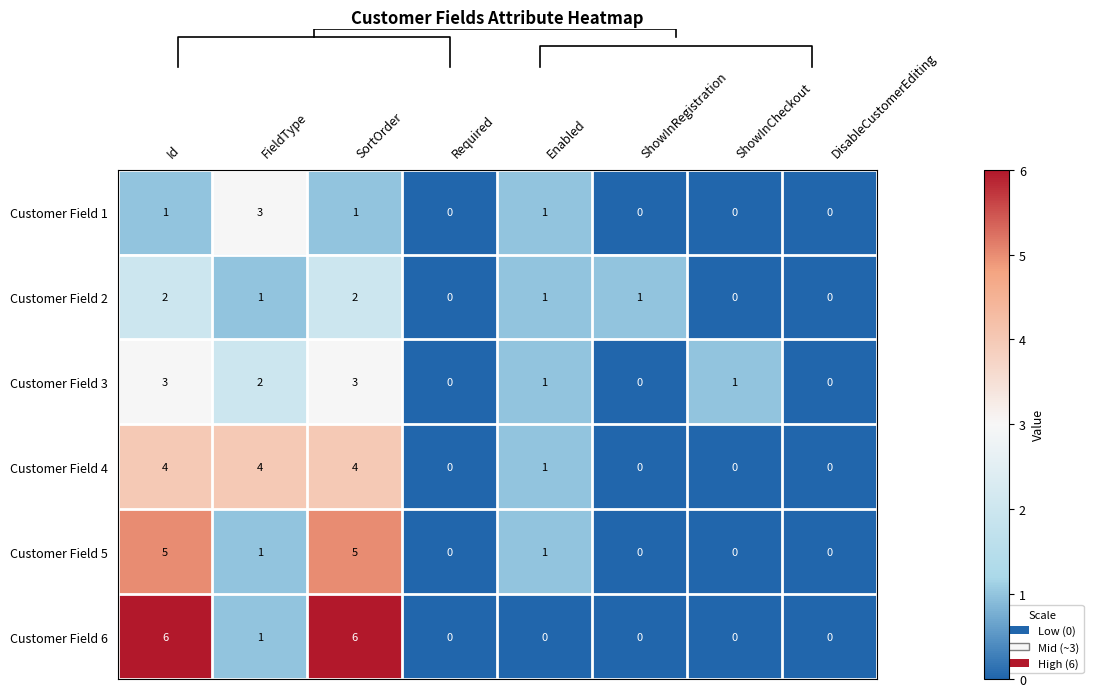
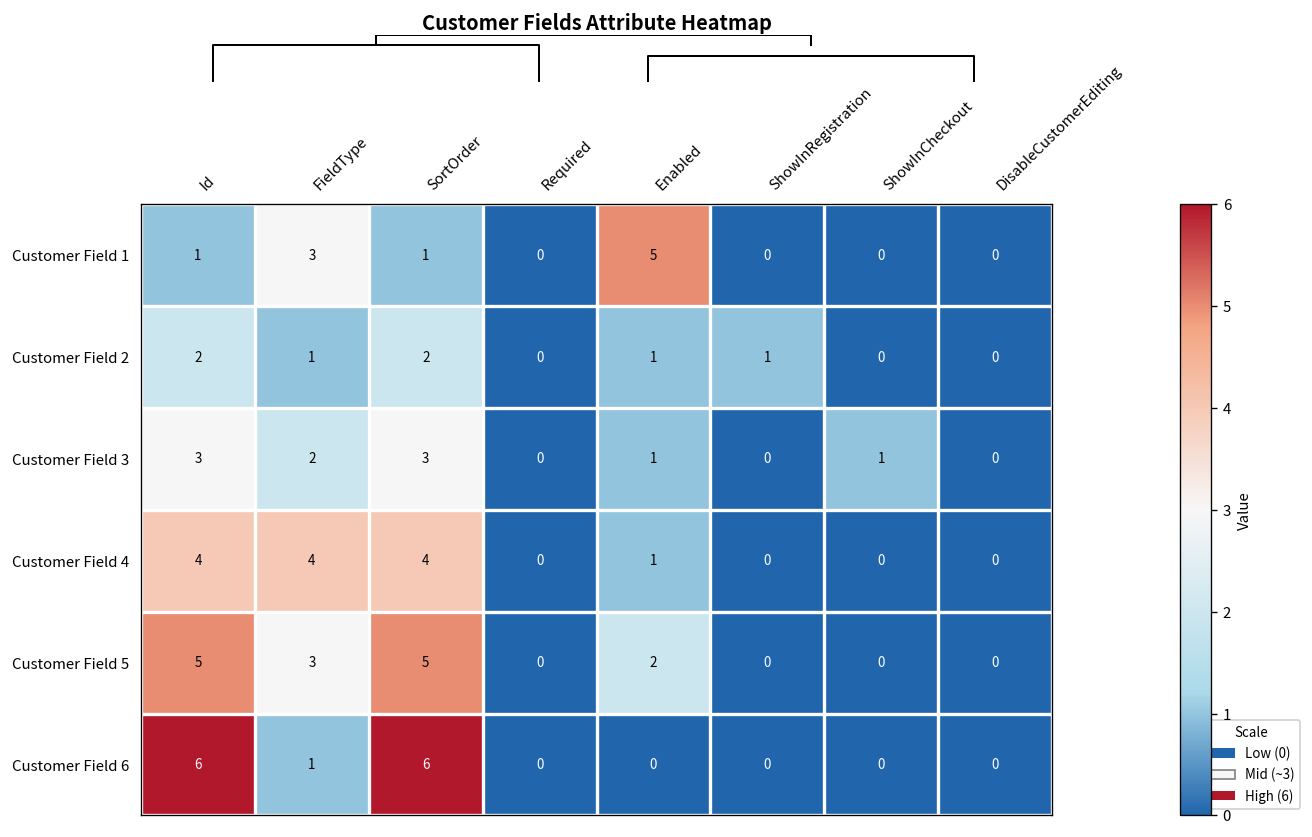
  {
    "Customer Fields Attribute Heatmap": {
      "Customer Field 1": {
        "Id": 1,
        "FieldType": 3,
        "SortOrder": 1,
        "Required": 0,
-       "Enabled": 1,
+       "Enabled": 5,
        "ShowInRegistration": 0,
        "ShowInCheckout": 0,
        "DisableCustomerEditing": 0
      },
      "Customer Field 2": {
        "Id": 2,
        "FieldType": 1,
        "SortOrder": 2,
        "Required": 0,
        "Enabled": 1,
        "ShowInRegistration": 1,
        "ShowInCheckout": 0,
        "DisableCustomerEditing": 0
      },
      "Customer Field 3": {
        "Id": 3,
        "FieldType": 2,
        "SortOrder": 3,
        "Required": 0,
        "Enabled": 1,
        "ShowInRegistration": 0,
        "ShowInCheckout": 1,
        "DisableCustomerEditing": 0
      },
      "Customer Field 4": {
        "Id": 4,
        "FieldType": 4,
        "SortOrder": 4,
        "Required": 0,
        "Enabled": 1,
        "ShowInRegistration": 0,
        "ShowInCheckout": 0,
        "DisableCustomerEditing": 0
      },
      "Customer Field 5": {
        "Id": 5,
-       "FieldType": 1,
+       "FieldType": 3,
        "SortOrder": 5,
        "Required": 0,
-       "Enabled": 1,
+       "Enabled": 2,
        "ShowInRegistration": 0,
        "ShowInCheckout": 0,
        "DisableCustomerEditing": 0
      },
      "Customer Field 6": {
        "Id": 6,
        "FieldType": 1,
        "SortOrder": 6,
        "Required": 0,
        "Enabled": 0,
        "ShowInRegistration": 0,
        "ShowInCheckout": 0,
        "DisableCustomerEditing": 0
      }
    }
  }
